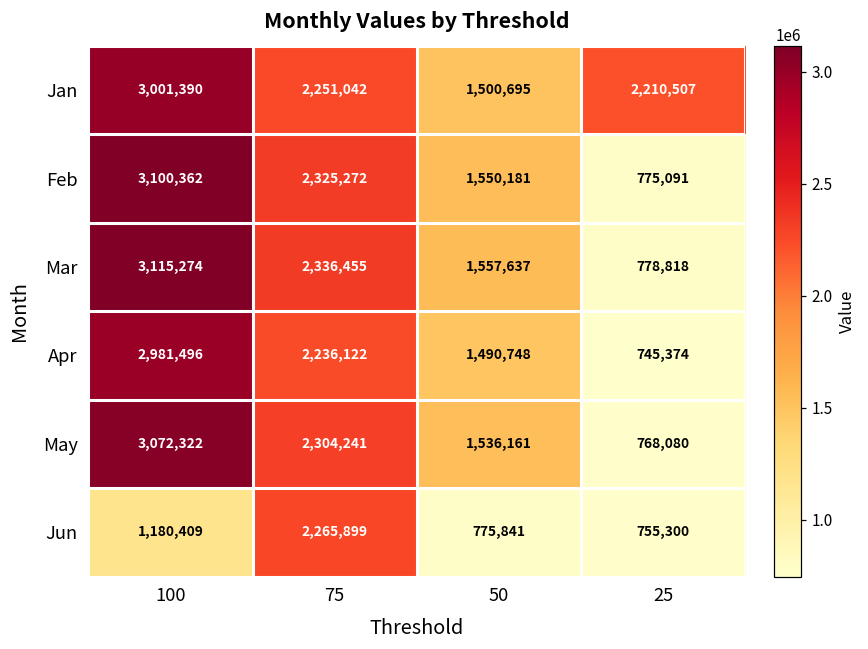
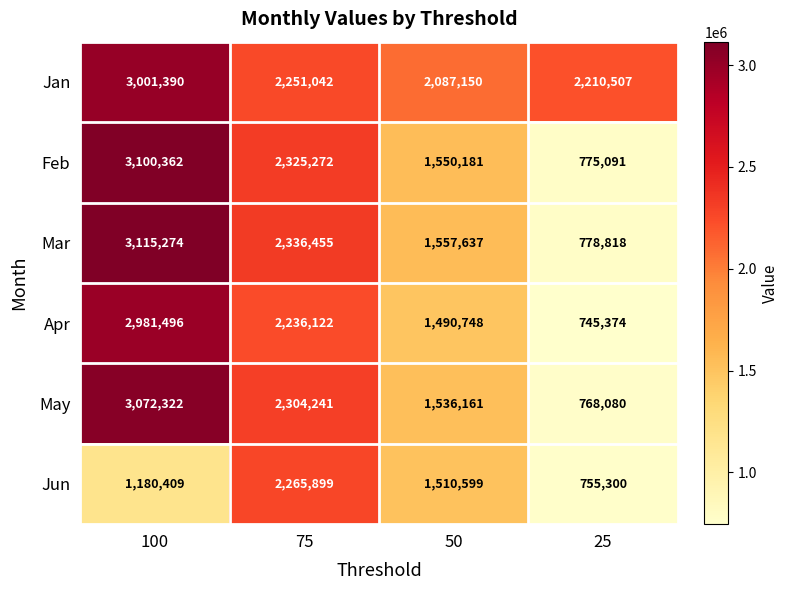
  {
    "Jan": {
      "100": "3,001,390",
      "75": "2,251,042",
-     "50": "1,500,695",
+     "50": "2,087,150",
      "25": "2,210,507"
    },
    "Feb": {
      "100": "3,100,362",
      "75": "2,325,272",
      "50": "1,550,181",
      "25": "775,091"
    },
    "Mar": {
      "100": "3,115,274",
      "75": "2,336,455",
      "50": "1,557,637",
      "25": "778,818"
    },
    "Apr": {
      "100": "2,981,496",
      "75": "2,236,122",
      "50": "1,490,748",
      "25": "745,374"
    },
    "May": {
      "100": "3,072,322",
      "75": "2,304,241",
      "50": "1,536,161",
      "25": "768,080"
    },
    "Jun": {
      "100": "1,180,409",
      "75": "2,265,899",
-     "50": "775,841",
+     "50": "1,510,599",
      "25": "755,300"
    }
  }
